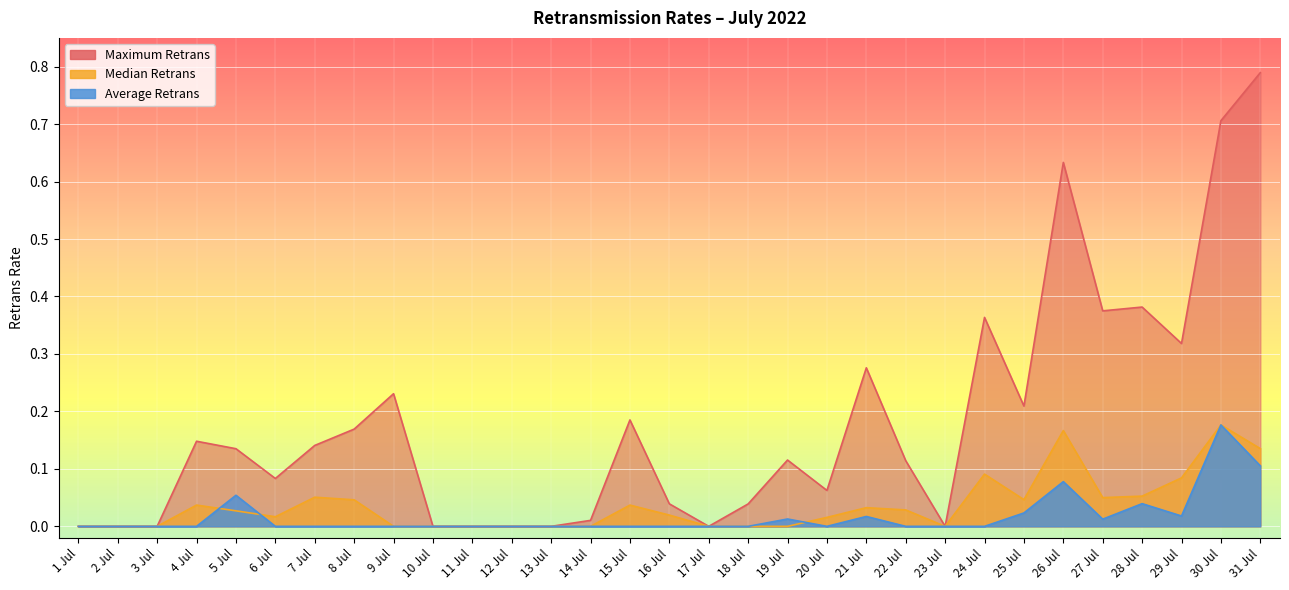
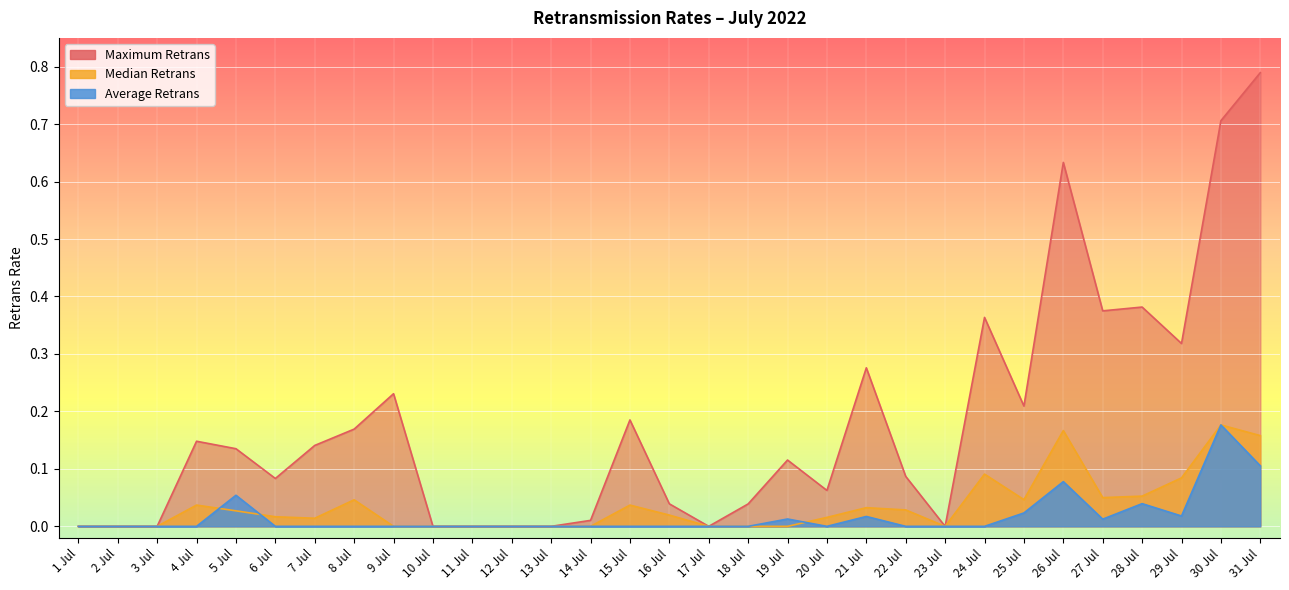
  {
    "Maximum Retrans": {
      "4 Jul": 0.15,
      "5 Jul": 0.14,
      "6 Jul": 0.08,
      "7 Jul": 0.14,
      "8 Jul": 0.17,
      "9 Jul": 0.23,
      "14 Jul": 0.01,
      "15 Jul": 0.19,
      "16 Jul": 0.04,
      "18 Jul": 0.04,
      "19 Jul": 0.12,
      "20 Jul": 0.06,
      "21 Jul": 0.28,
-     "22 Jul": 0.11,
+     "22 Jul": 0.09,
      "24 Jul": 0.36,
      "25 Jul": 0.21,
      "26 Jul": 0.63,
      "27 Jul": 0.38,
      "28 Jul": 0.38,
      "29 Jul": 0.32,
      "30 Jul": 0.71,
      "31 Jul": 0.79
    },
    "Median Retrans": {
      "4 Jul": 0.04,
      "5 Jul": 0.03,
      "6 Jul": 0.02,
-     "7 Jul": 0.05,
+     "7 Jul": 0.01,
      "8 Jul": 0.05,
      "15 Jul": 0.04,
      "16 Jul": 0.02,
      "19 Jul": 0.00,
      "20 Jul": 0.02,
      "21 Jul": 0.03,
      "22 Jul": 0.03,
      "24 Jul": 0.09,
      "25 Jul": 0.05,
      "26 Jul": 0.17,
      "27 Jul": 0.05,
      "28 Jul": 0.05,
      "29 Jul": 0.08,
-     "31 Jul": 0.14
+     "31 Jul": 0.16
    },
    "Average Retrans": {
      "4 Jul": 0.00,
      "5 Jul": 0.05,
      "6 Jul": 0.00,
      "7 Jul": 0.00,
      "8 Jul": 0.00,
      "15 Jul": 0.00,
      "16 Jul": 0.00,
      "19 Jul": 0.01,
      "20 Jul": 0.00,
      "21 Jul": 0.02,
      "22 Jul": 0.00,
      "24 Jul": 0.00,
      "25 Jul": 0.02,
      "26 Jul": 0.08,
      "27 Jul": 0.01,
      "28 Jul": 0.04,
      "29 Jul": 0.02,
      "31 Jul": 0.11
    }
  }
